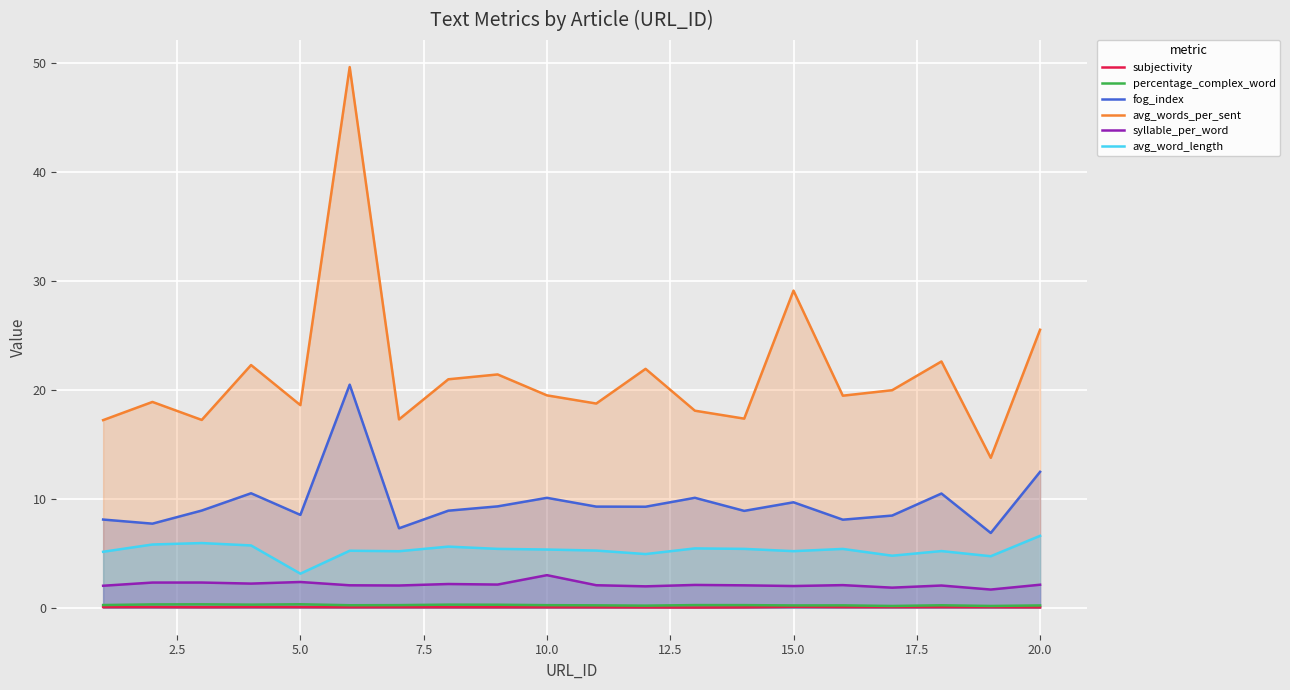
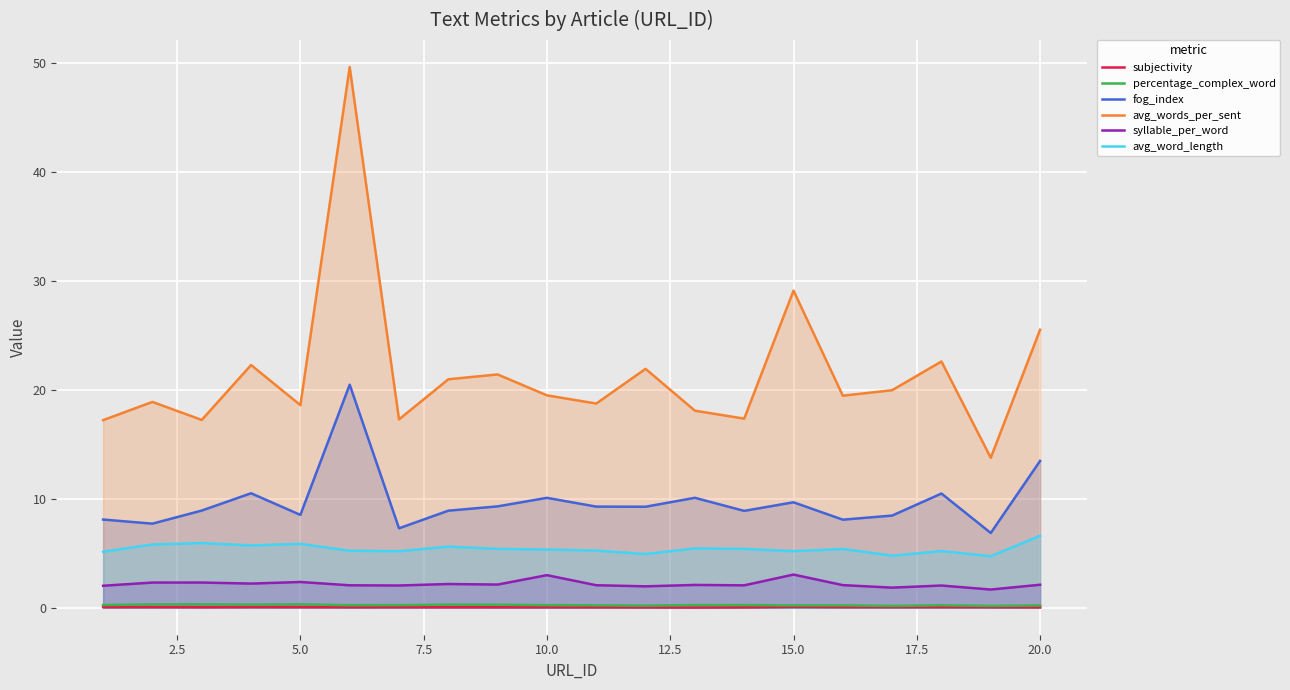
  {
    "subjectivity": {
      "5.0": 0.1
    },
    "percentage_complex_word": {
      "5.0": 0.3
    },
    "fog_index": {
      "5.0": 8.5,
      "10.0": 10.1,
      "15.0": 9.7,
-     "20.0": 12.5
+     "20.0": 13.5
    },
    "avg_words_per_sent": {
      "5.0": 18.6,
      "10.0": 19.5,
      "15.0": 29.1,
      "20.0": 25.5
    },
    "syllable_per_word": {
      "5.0": 2.4,
      "10.0": 3.0,
-     "15.0": 2.0,
+     "15.0": 3.0,
      "20.0": 2.1
    },
    "avg_word_length": {
-     "5.0": 3.1,
+     "5.0": 5.9,
      "10.0": 5.3,
      "15.0": 5.2,
      "20.0": 6.6
    }
  }
